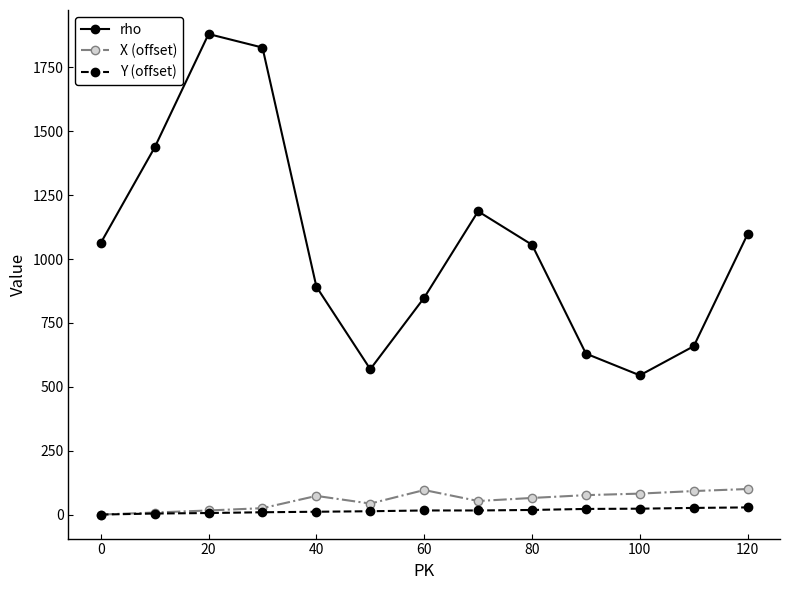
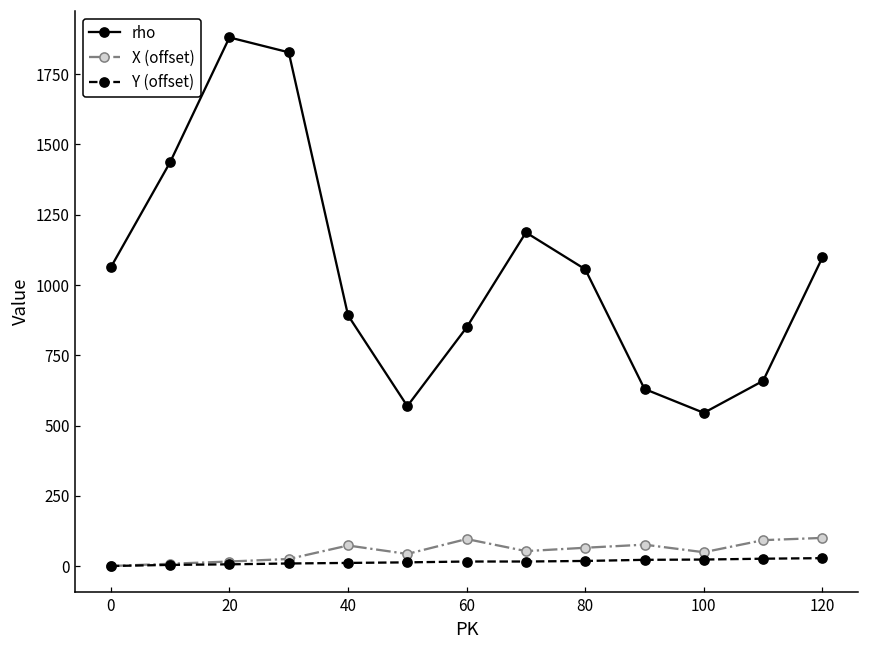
  {
    "X (offset)": {
      "40": 70,
      "60": 100,
      "80": 70,
-     "100": 80,
+     "100": 50,
      "120": 100
    }
  }
